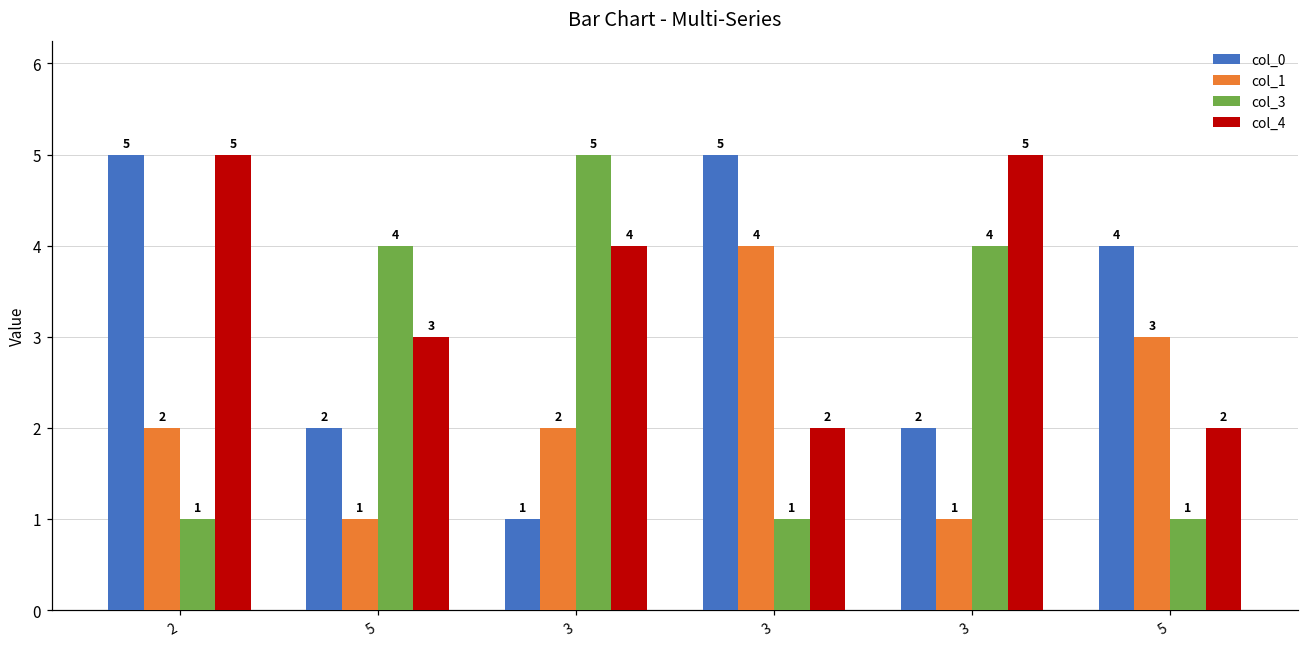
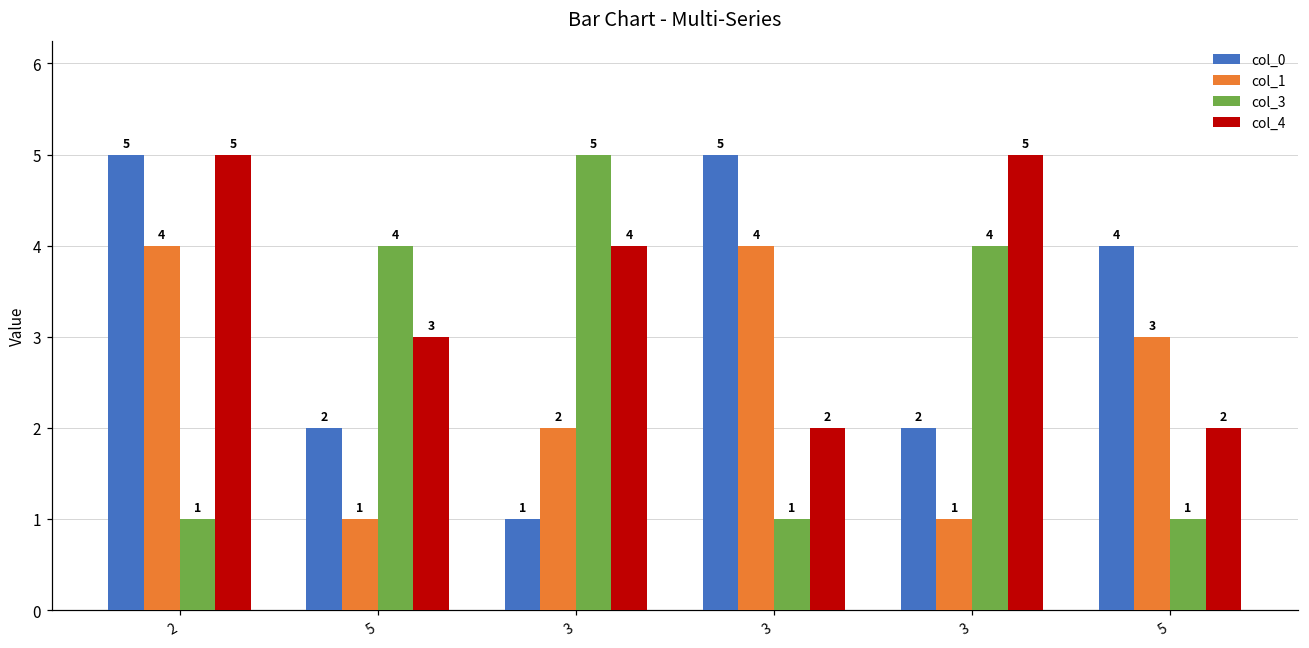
  {
    "col_0": {
      "2": 5
    },
    "col_1": {
-     "2": 2
+     "2": 4
    },
    "col_3": {
      "2": 1
    },
    "col_4": {
      "2": 5
    }
  }
